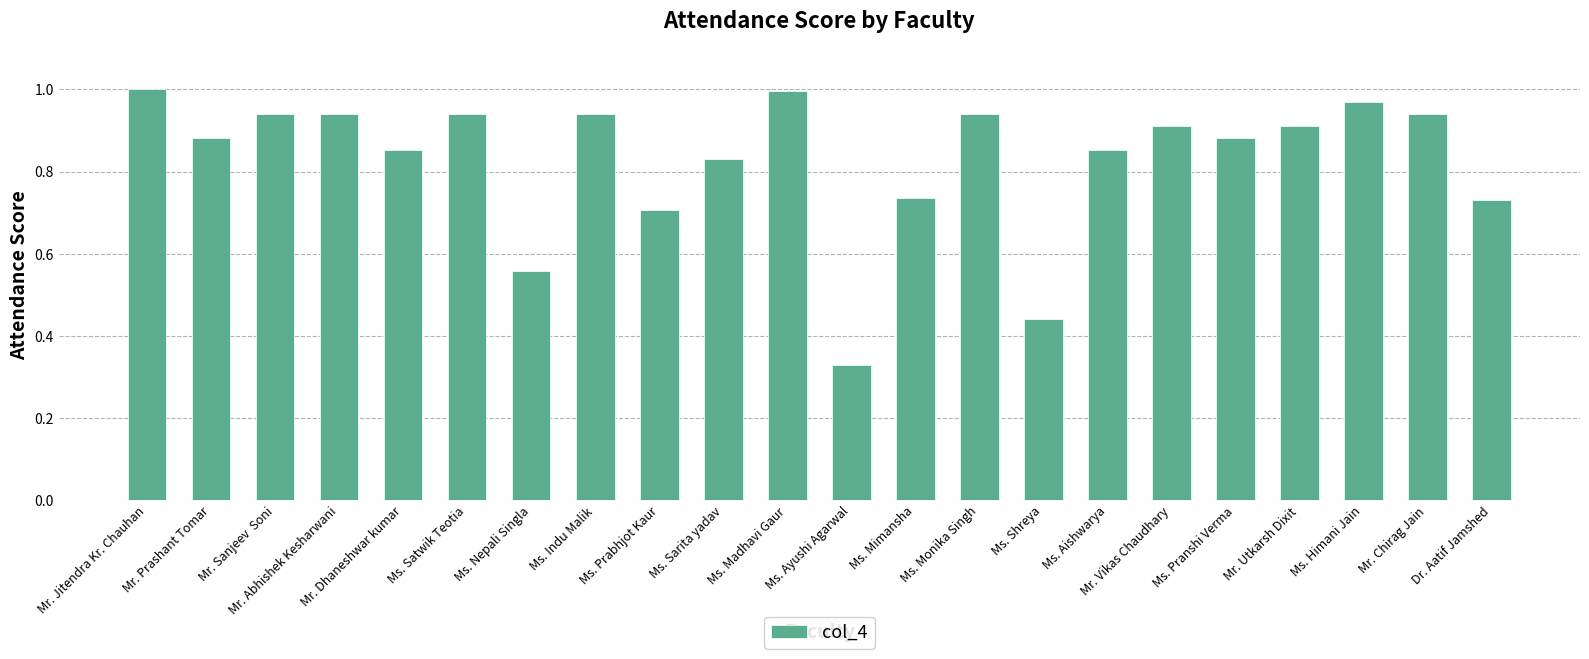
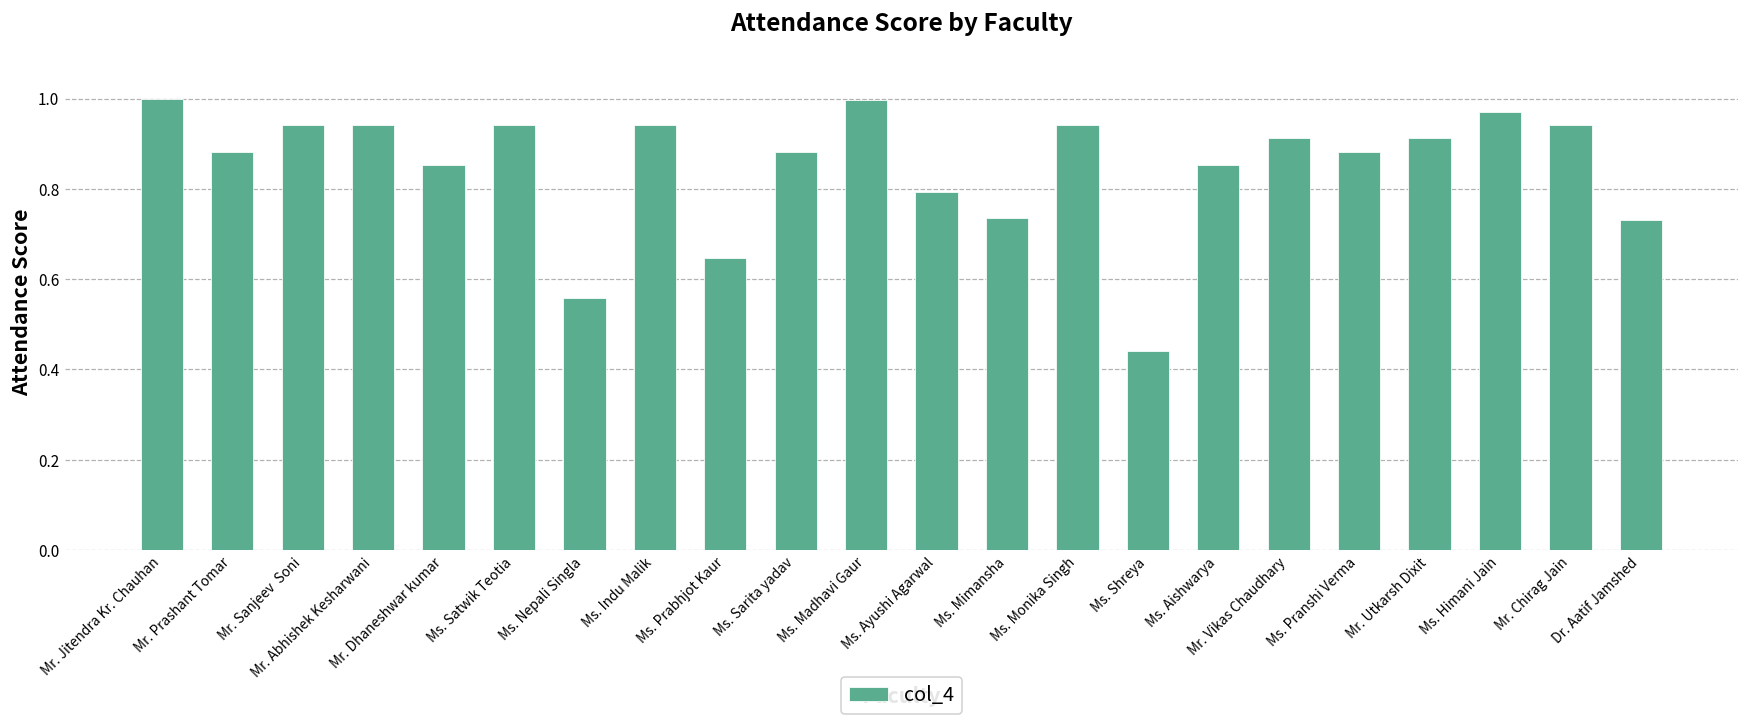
  {
    "Mr. Jitendra Kr. Chauhan": 1.00,
    "Mr. Prashant Tomar": 0.88,
    "Mr. Sanjeev Soni": 0.94,
    "Mr. Abhishek Kesharwani": 0.94,
    "Mr. Dhaneshwar kumar": 0.85,
    "Ms. Satwik Teotia": 0.94,
    "Ms. Nepali Singla": 0.56,
    "Ms. Indu Malik": 0.94,
-   "Ms. Prabhjot Kaur": 0.71,
-   "Ms. Sarita yadav": 0.83,
+   "Ms. Prabhjot Kaur": 0.65,
+   "Ms. Sarita yadav": 0.88,
    "Ms. Madhavi Gaur": 1.00,
-   "Ms. Ayushi Agarwal": 0.33,
+   "Ms. Ayushi Agarwal": 0.79,
    "Ms. Mimansha": 0.74,
    "Ms. Monika Singh": 0.94,
    "Ms. Shreya": 0.44,
    "Ms. Aishwarya": 0.85,
    "Mr. Vikas Chaudhary": 0.91,
    "Ms. Pranshi Verma": 0.88,
    "Mr. Utkarsh Dixit": 0.91,
    "Ms. Himani Jain": 0.97,
    "Mr. Chirag Jain": 0.94,
    "Dr. Aatif Jamshed": 0.73
  }
